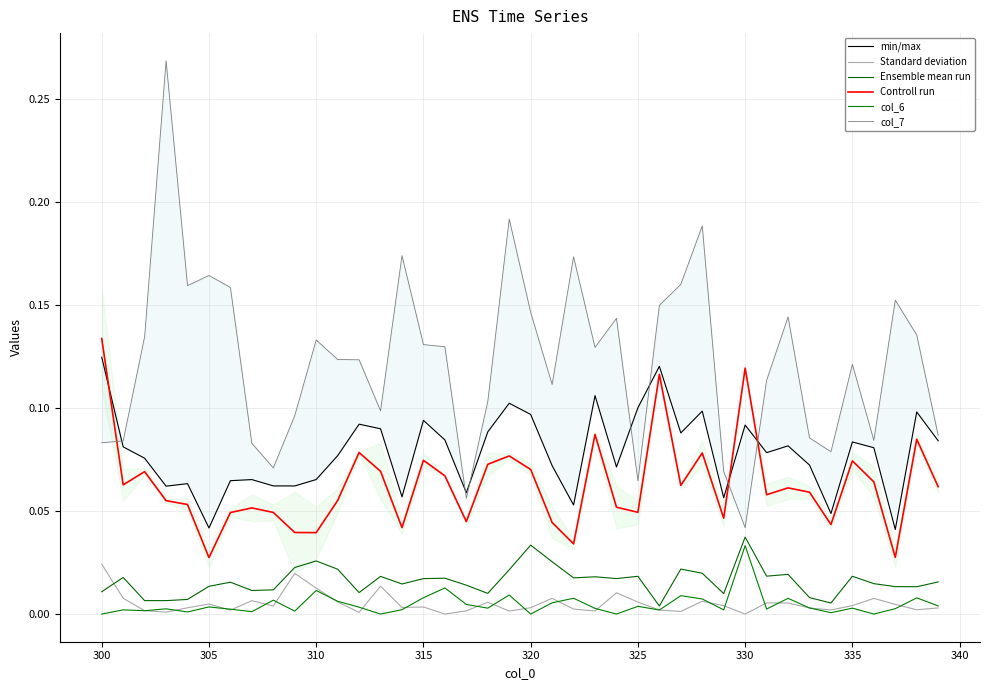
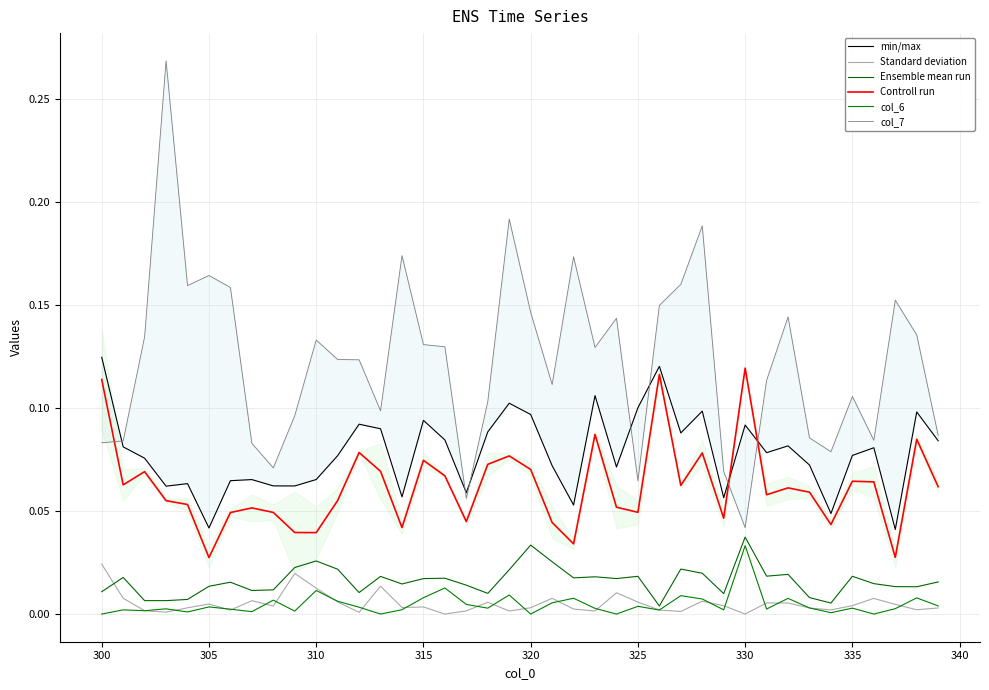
  {
    "min/max": {
      "305": 0.042,
      "310": 0.065,
      "315": 0.094,
      "320": 0.097,
-     "335": 0.084
+     "335": 0.077
    },
    "Standard deviation": {
      "300": 0.024,
      "305": 0.005,
      "315": 0.003,
      "320": 0.003,
      "325": 0.006,
      "330": 0.000
    },
    "Controll run": {
-     "300": 0.134,
+     "300": 0.114,
      "305": 0.027,
      "310": 0.040,
      "315": 0.075,
      "320": 0.070,
      "325": 0.049,
-     "335": 0.074
+     "335": 0.064
    },
    "col_7": {
      "300": 0.083,
      "325": 0.065,
      "330": 0.042,
-     "335": 0.121
+     "335": 0.106
    }
  }
